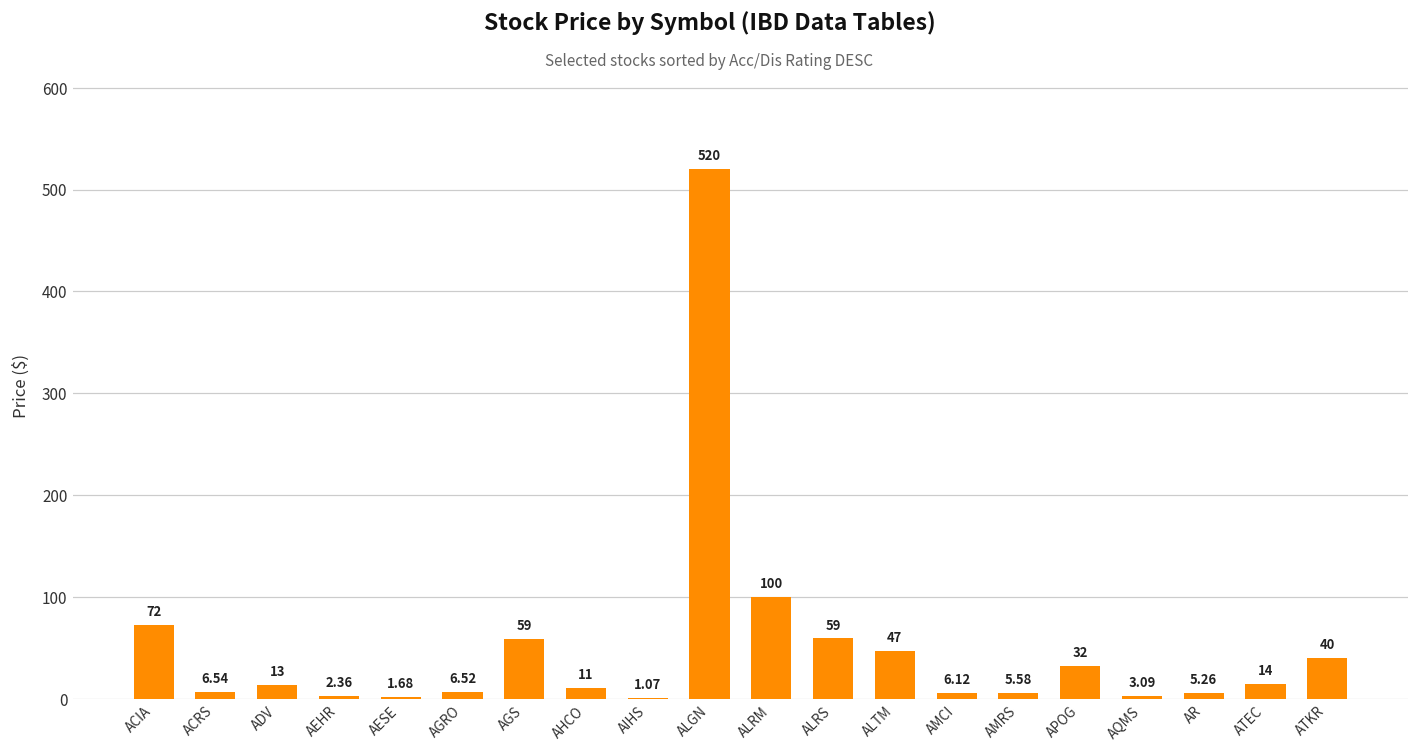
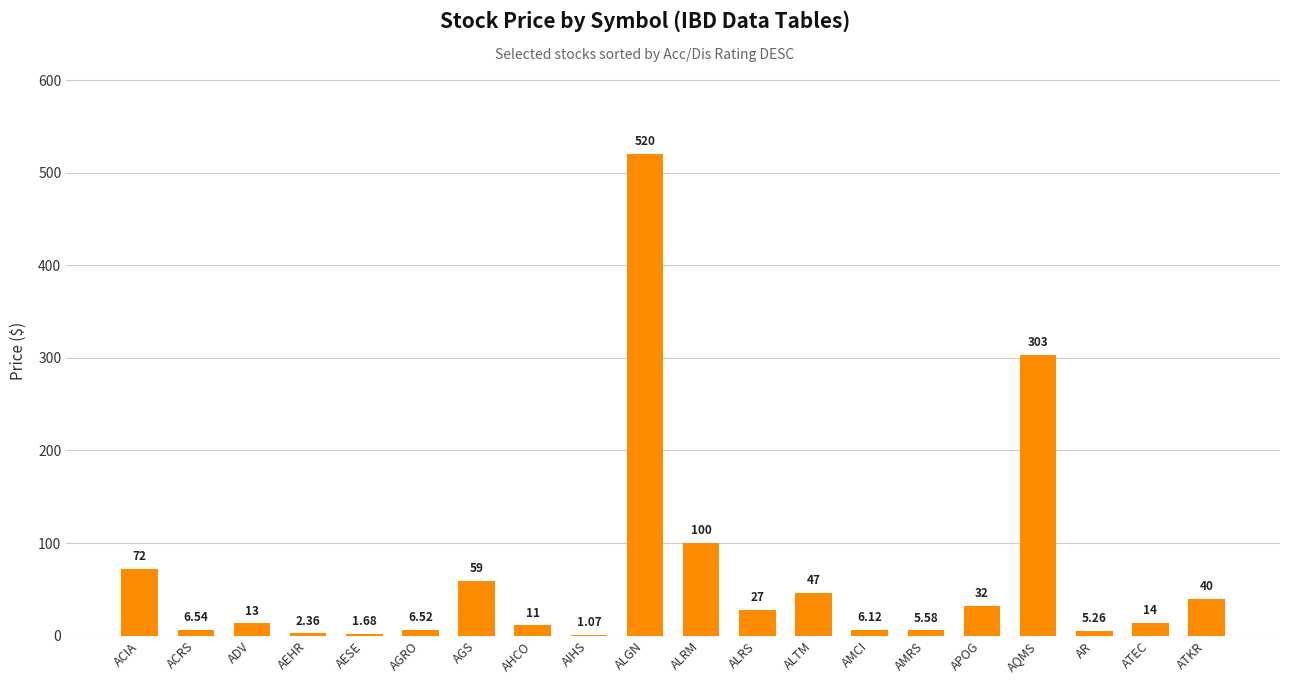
  {
    "ACIA": 72,
    "ACRS": 6.54,
    "ADV": 13,
    "AEHR": 2.36,
    "AESE": 1.68,
    "AGRO": 6.52,
    "AGS": 59,
    "AHCO": 11,
    "AIHS": 1.07,
    "ALGN": 520,
    "ALRM": 100,
-   "ALRS": 59,
+   "ALRS": 27,
    "ALTM": 47,
    "AMCI": 6.12,
    "AMRS": 5.58,
    "APOG": 32,
-   "AQMS": 3.09,
+   "AQMS": 303,
    "AR": 5.26,
    "ATEC": 14,
    "ATKR": 40
  }
